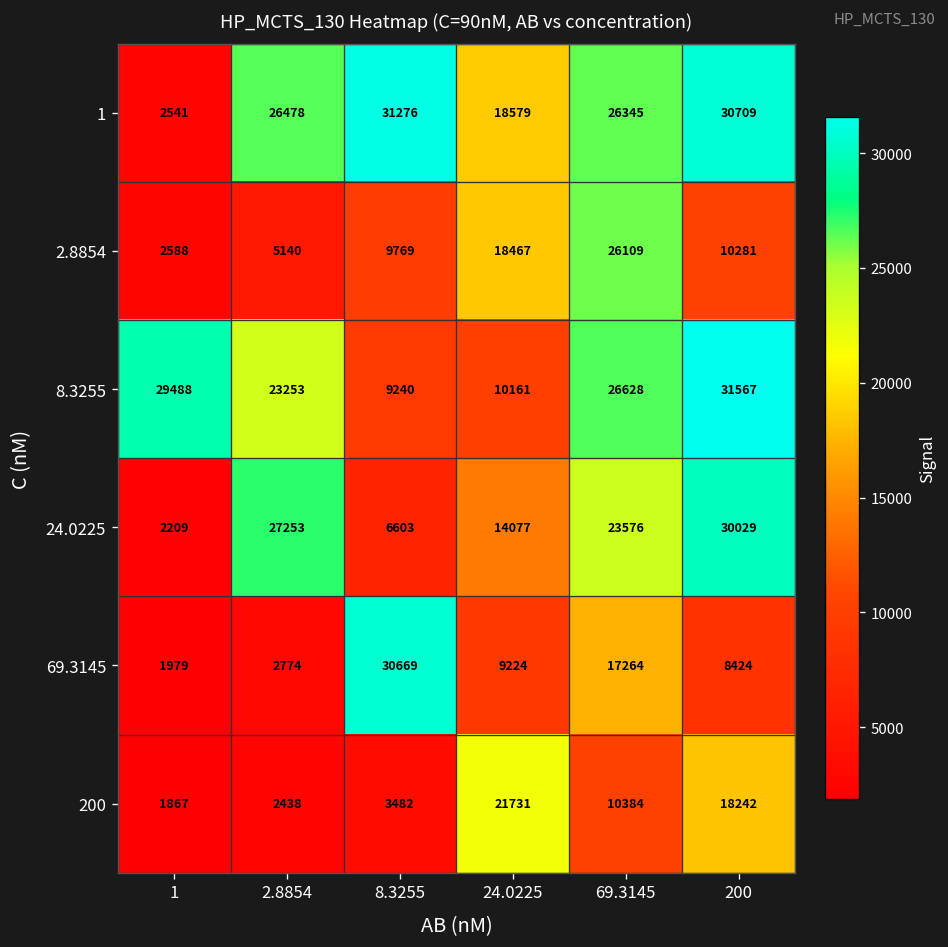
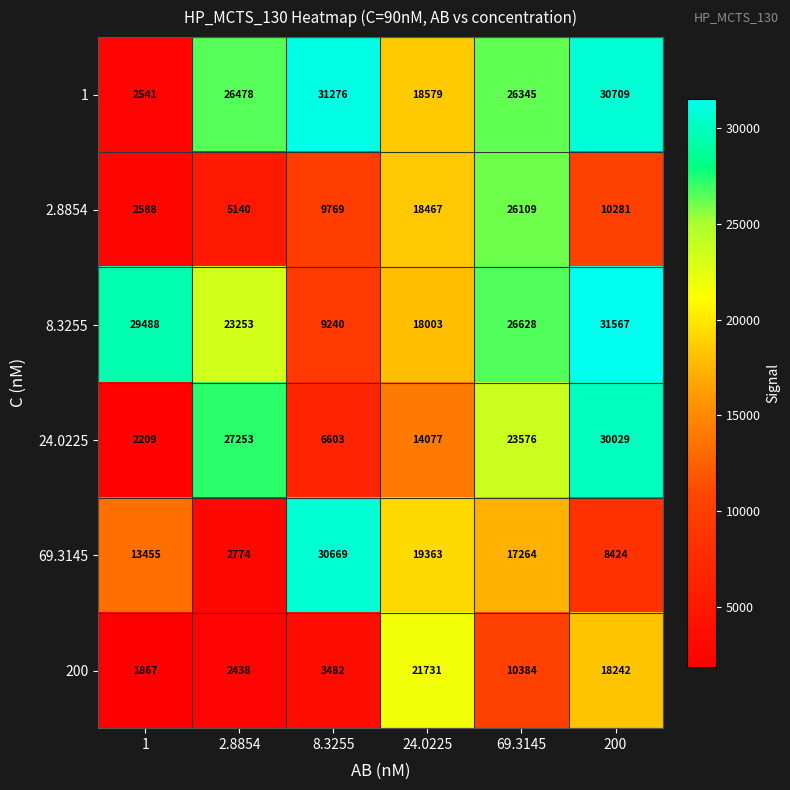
  {
    "1": {
      "1": 2541,
      "2.8854": 26478,
      "8.3255": 31276,
      "24.0225": 18579,
      "69.3145": 26345,
      "200": 30709
    },
    "2.8854": {
      "1": 2588,
      "2.8854": 5140,
      "8.3255": 9769,
      "24.0225": 18467,
      "69.3145": 26109,
      "200": 10281
    },
    "8.3255": {
      "1": 29488,
      "2.8854": 23253,
      "8.3255": 9240,
-     "24.0225": 10161,
+     "24.0225": 18003,
      "69.3145": 26628,
      "200": 31567
    },
    "24.0225": {
      "1": 2209,
      "2.8854": 27253,
      "8.3255": 6603,
      "24.0225": 14077,
      "69.3145": 23576,
      "200": 30029
    },
    "69.3145": {
-     "1": 1979,
+     "1": 13455,
      "2.8854": 2774,
      "8.3255": 30669,
-     "24.0225": 9224,
+     "24.0225": 19363,
      "69.3145": 17264,
      "200": 8424
    },
    "200": {
      "1": 1867,
      "2.8854": 2438,
      "8.3255": 3482,
      "24.0225": 21731,
      "69.3145": 10384,
      "200": 18242
    }
  }
